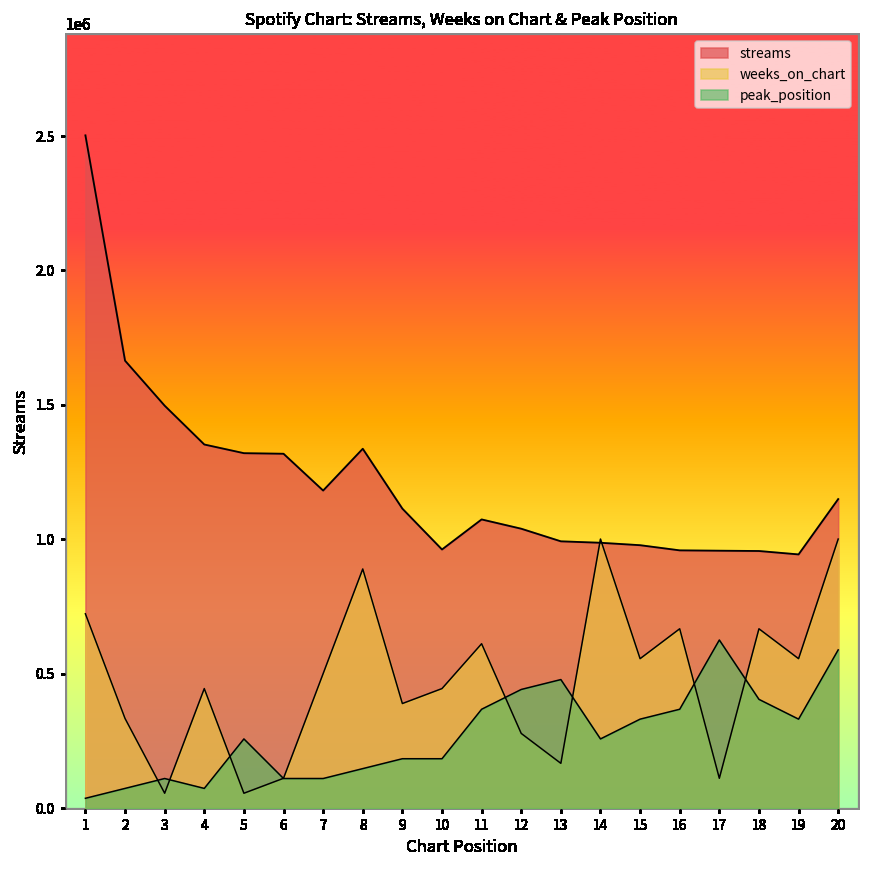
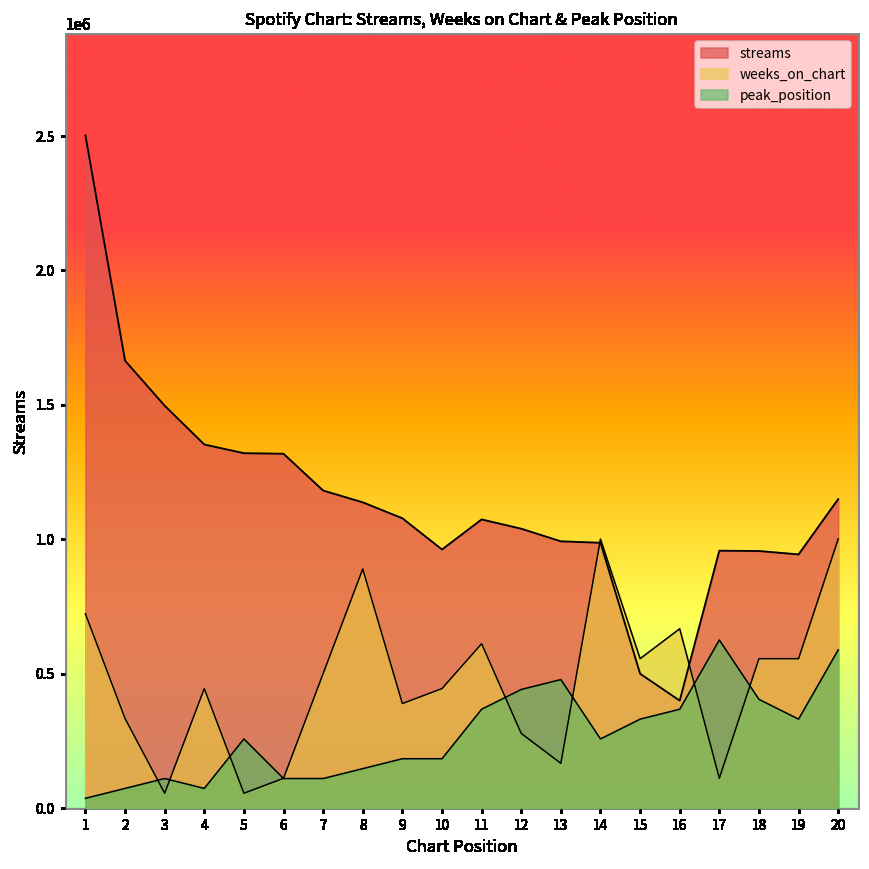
  {
    "streams": {
      "1": 2500000,
      "2": 1660000,
      "3": 1500000,
      "4": 1350000,
      "5": 1320000,
      "6": 1320000,
      "7": 1180000,
-     "8": 1340000,
-     "9": 1110000,
+     "8": 1140000,
+     "9": 1080000,
      "10": 960000,
      "11": 1070000,
      "12": 1040000,
      "13": 990000,
      "14": 990000,
-     "15": 980000,
-     "16": 960000,
+     "15": 500000,
+     "16": 400000,
      "17": 960000,
      "18": 960000,
      "19": 940000,
      "20": 1150000
    },
    "weeks_on_chart": {
      "1": 720000,
      "2": 330000,
      "3": 60000,
      "4": 440000,
      "5": 60000,
      "7": 500000,
      "8": 890000,
      "9": 390000,
      "10": 440000,
      "11": 610000,
      "12": 280000,
      "13": 170000,
      "14": 1000000,
      "15": 560000,
      "16": 670000,
      "17": 110000,
-     "18": 670000,
+     "18": 560000,
      "19": 560000,
      "20": 1000000
    },
    "peak_position": {
      "1": 40000,
      "2": 70000,
      "3": 110000,
      "4": 70000,
      "5": 260000,
      "7": 110000,
      "8": 150000,
      "9": 180000,
      "10": 180000,
      "11": 370000,
      "12": 440000,
      "13": 480000,
      "14": 260000,
      "15": 330000,
      "16": 370000,
      "17": 630000,
      "18": 400000,
      "19": 330000,
      "20": 590000
    }
  }
